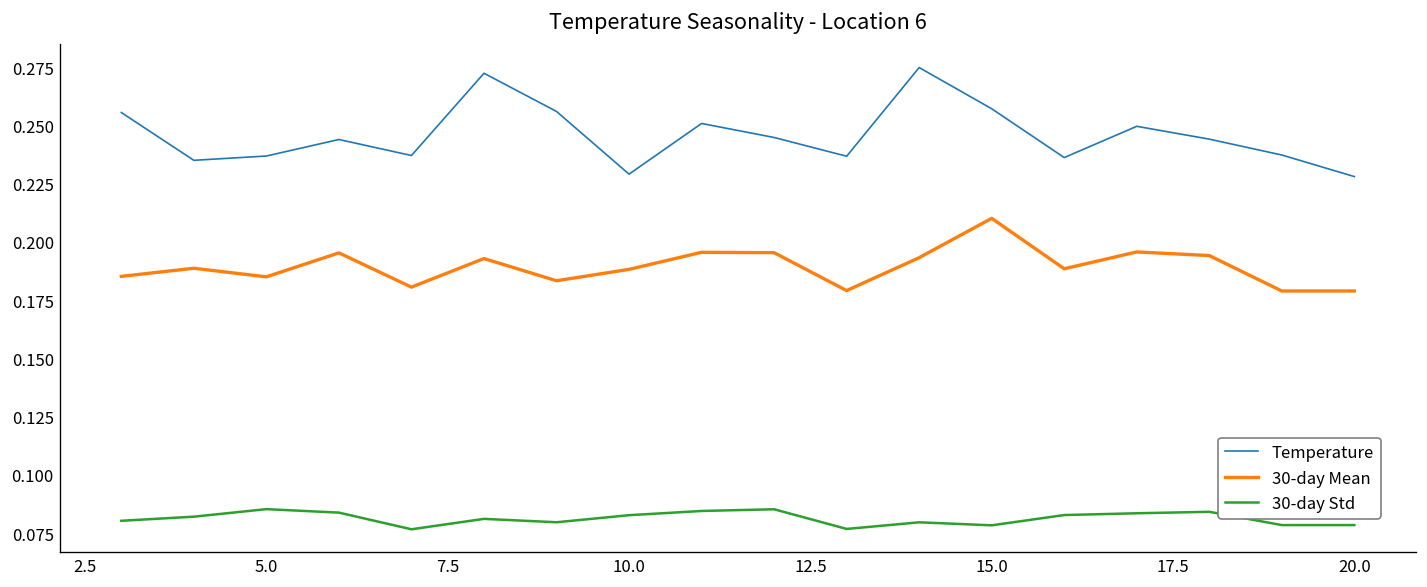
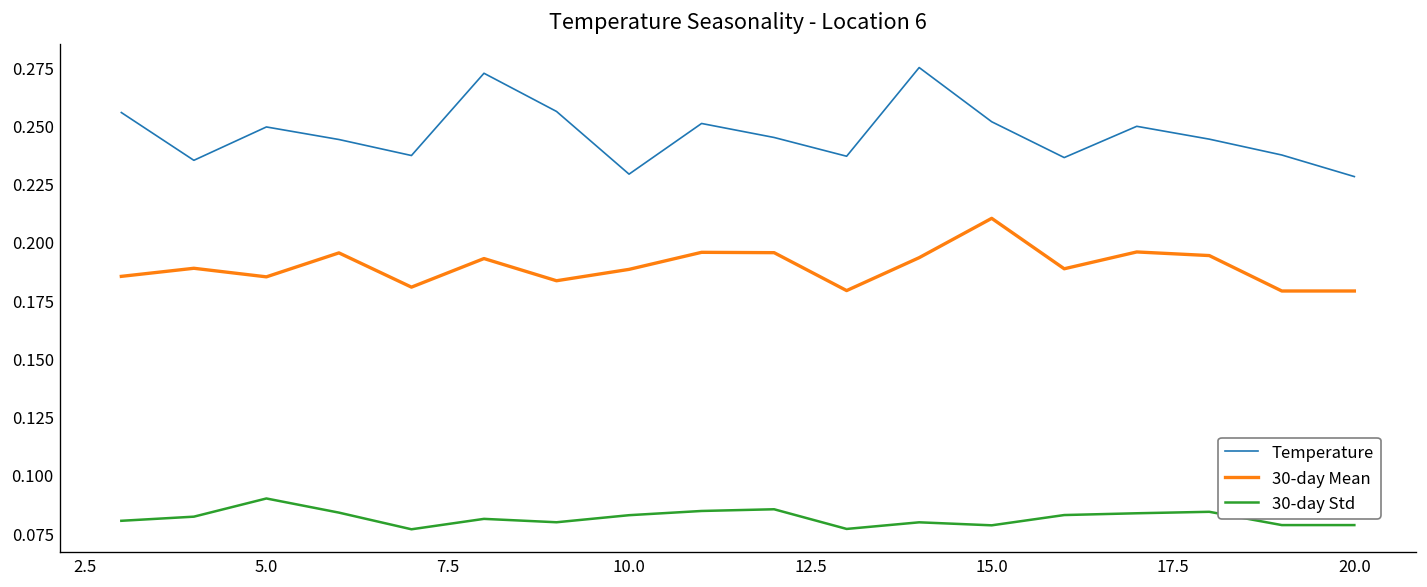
  {
    "Temperature": {
-     "5.0": 0.237,
+     "5.0": 0.249,
      "10.0": 0.229,
-     "15.0": 0.257,
+     "15.0": 0.252,
      "20.0": 0.228
    },
    "30-day Mean": {
      "5.0": 0.185,
      "10.0": 0.188,
      "15.0": 0.210,
      "20.0": 0.179
    },
    "30-day Std": {
-     "5.0": 0.085,
+     "5.0": 0.090,
      "10.0": 0.083,
      "15.0": 0.078,
      "20.0": 0.078
    }
  }
